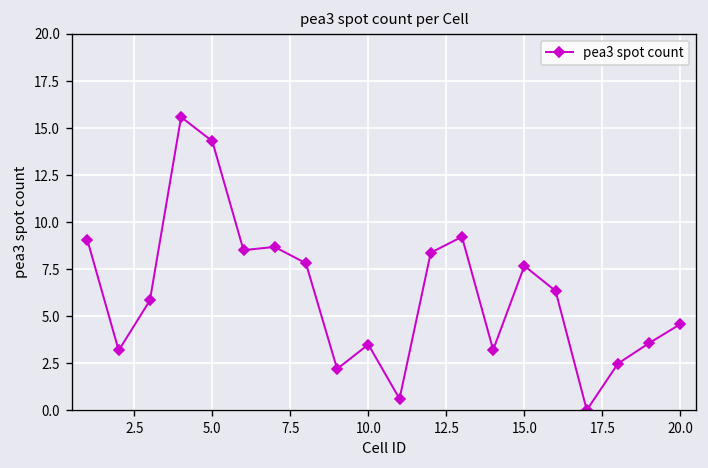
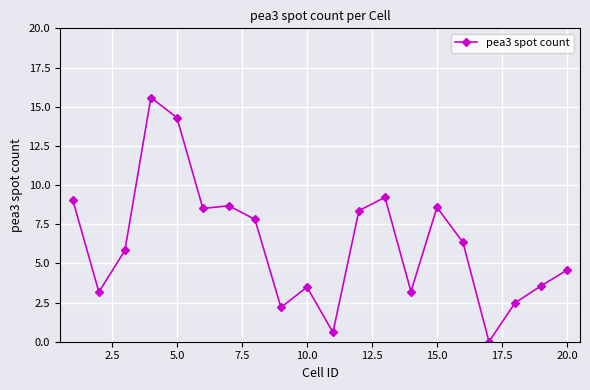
  {
    "5.0": 14.3,
    "10.0": 3.5,
-   "15.0": 7.7,
+   "15.0": 8.6,
    "20.0": 4.6
  }
